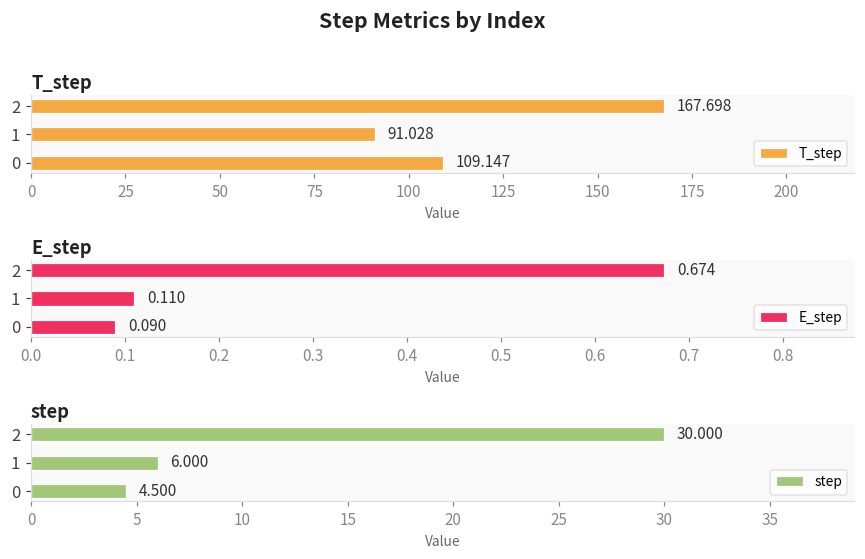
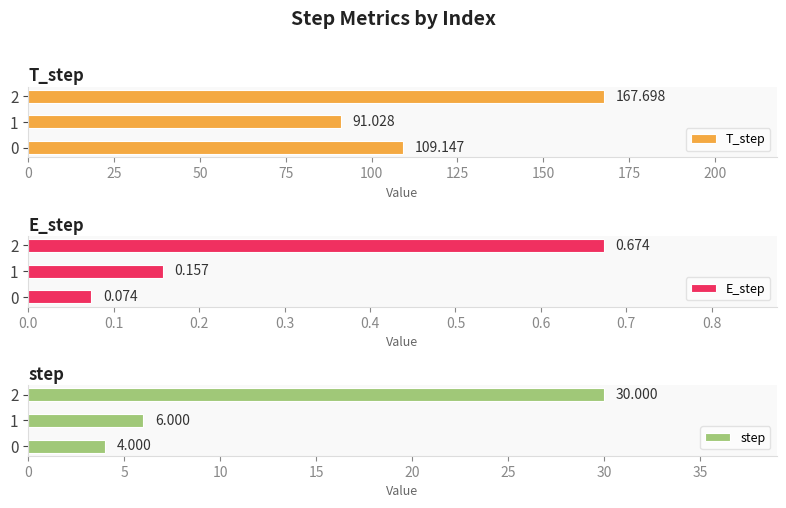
  {
    "T_step": {
      "2": 167.698,
      "1": 91.028,
      "0": 109.147
    },
    "E_step": {
      "2": 0.674,
-     "1": 0.110,
-     "0": 0.090
+     "1": 0.157,
+     "0": 0.074
    },
    "step": {
      "2": 30.000,
      "1": 6.000,
-     "0": 4.500
+     "0": 4.000
    }
  }
